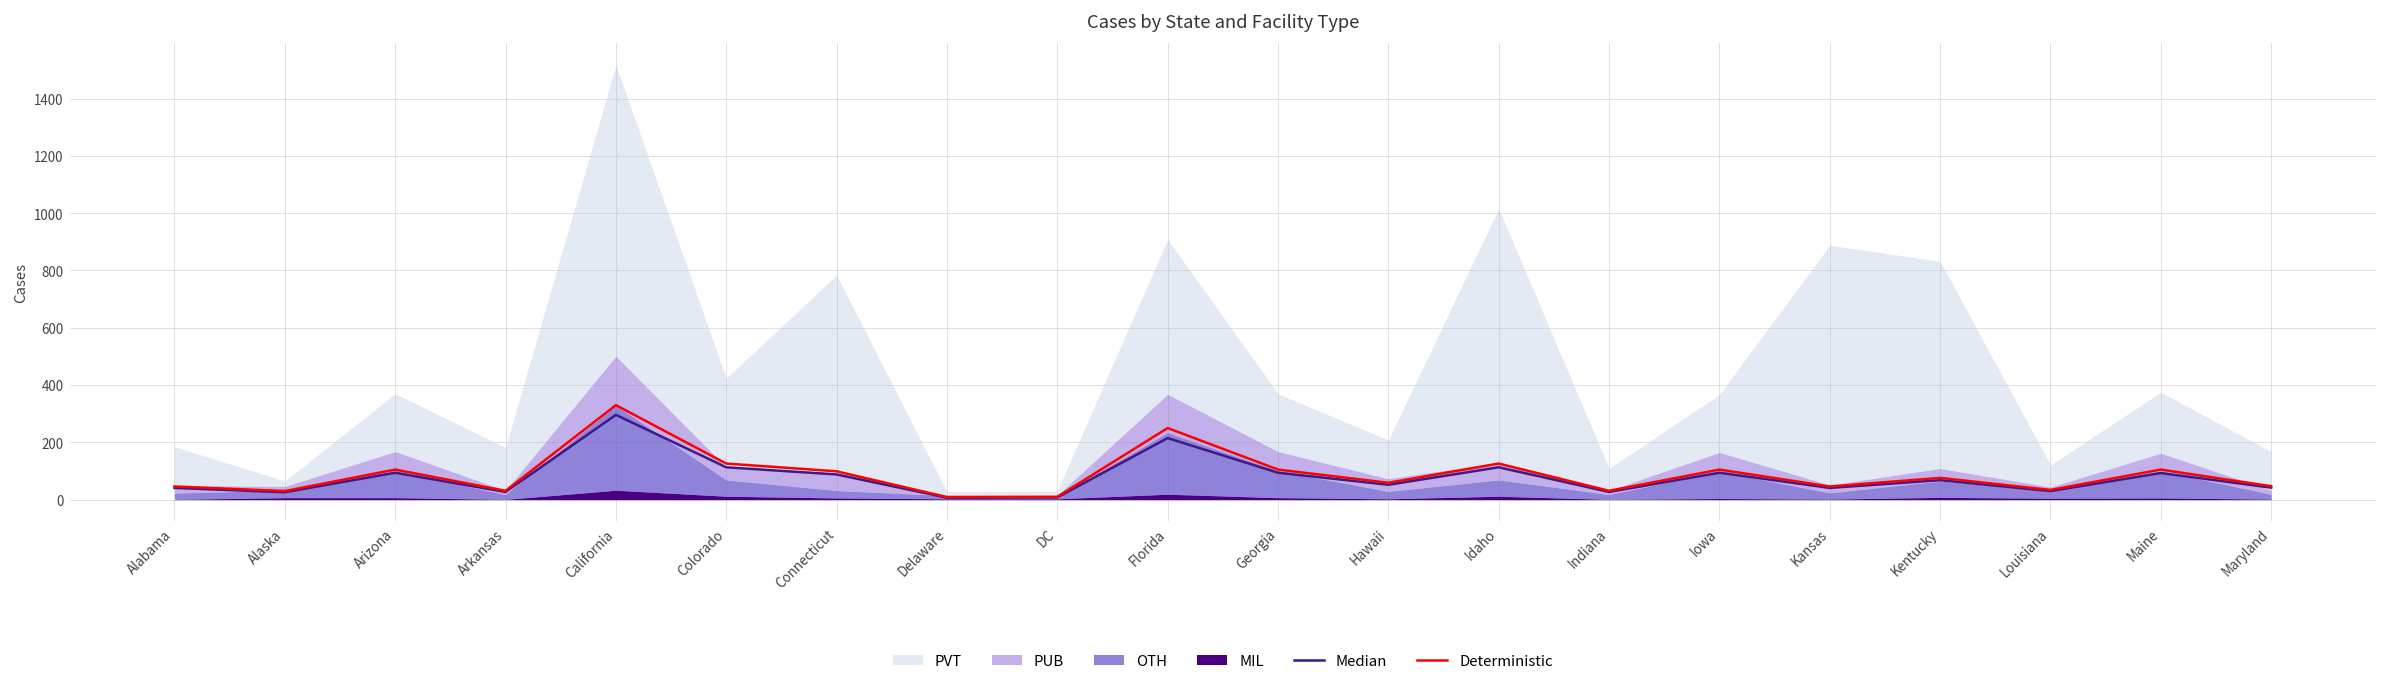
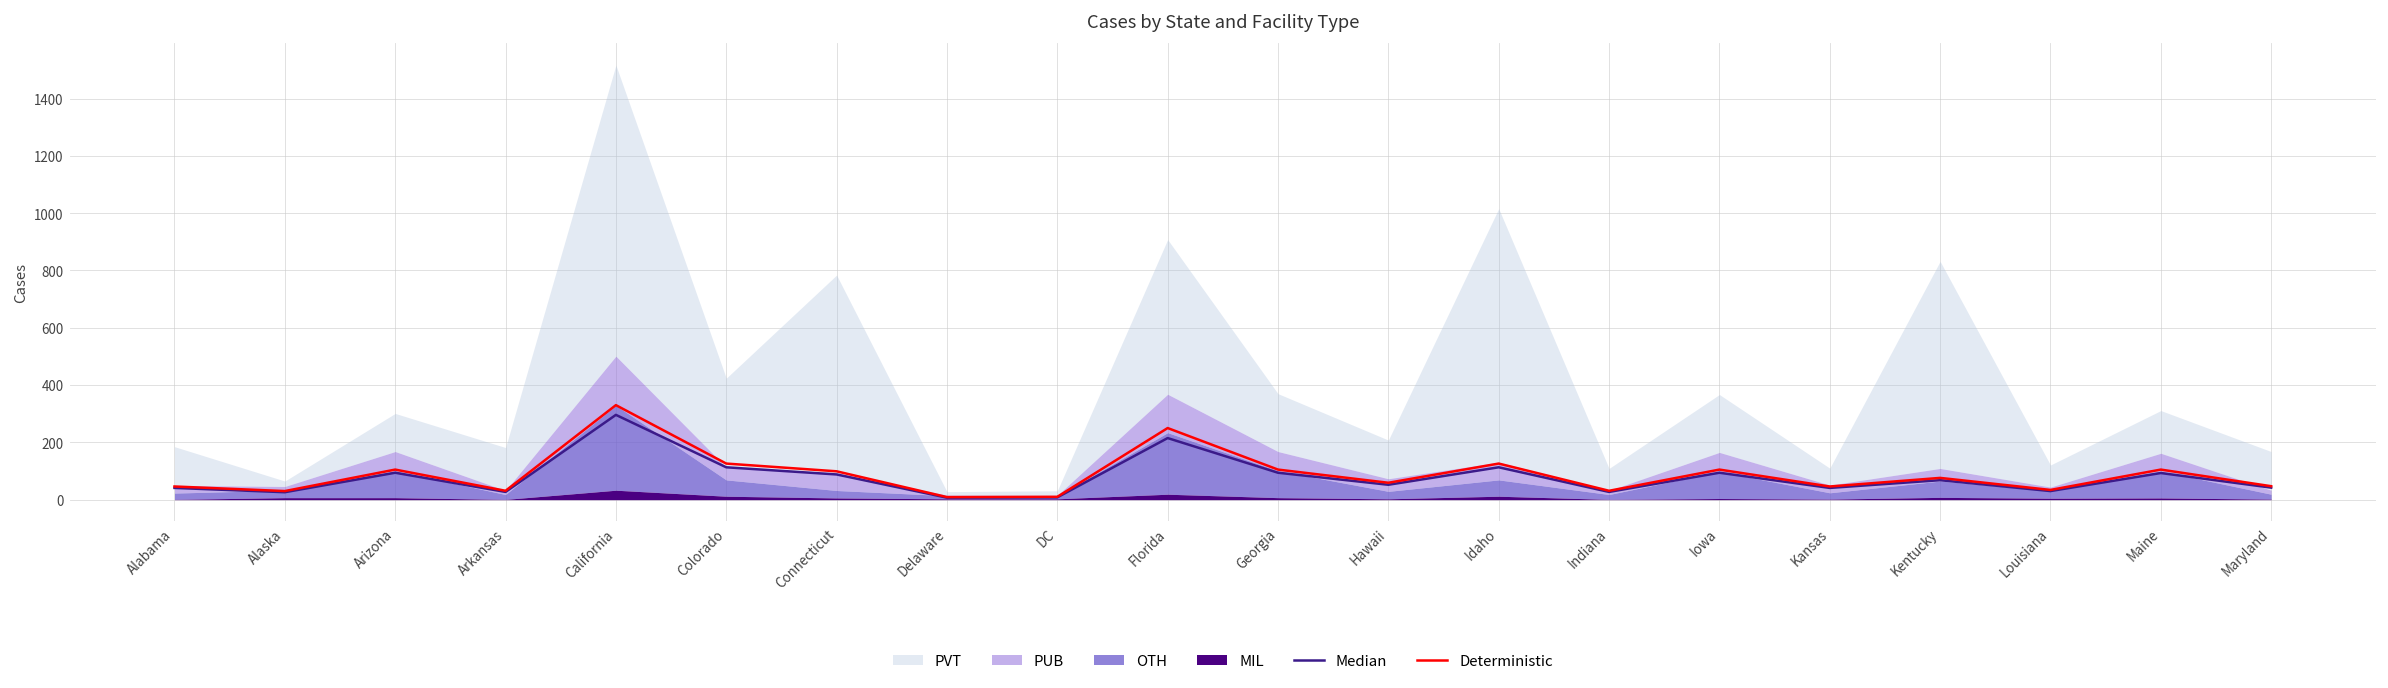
  {
    "PVT": {
      "Alabama": 140,
      "Alaska": 20,
-     "Arizona": 200,
+     "Arizona": 130,
      "Arkansas": 150,
      "California": 1020,
      "Colorado": 310,
      "Connecticut": 690,
      "Delaware": 10,
      "DC": 20,
      "Florida": 540,
      "Georgia": 200,
      "Hawaii": 140,
      "Idaho": 890,
      "Indiana": 80,
      "Iowa": 200,
-     "Kansas": 840,
+     "Kansas": 60,
      "Kentucky": 720,
      "Louisiana": 80,
-     "Maine": 210,
+     "Maine": 150,
      "Maryland": 140
    },
    "Deterministic": {
      "Colorado": 130,
      "Florida": 250
    }
  }
